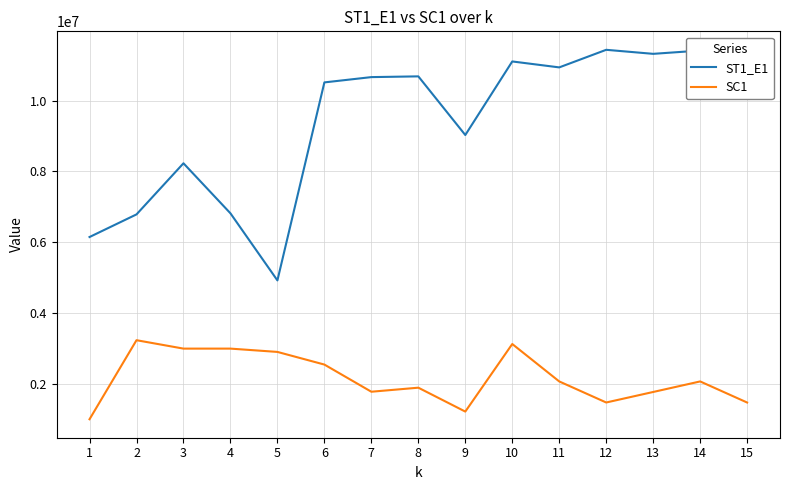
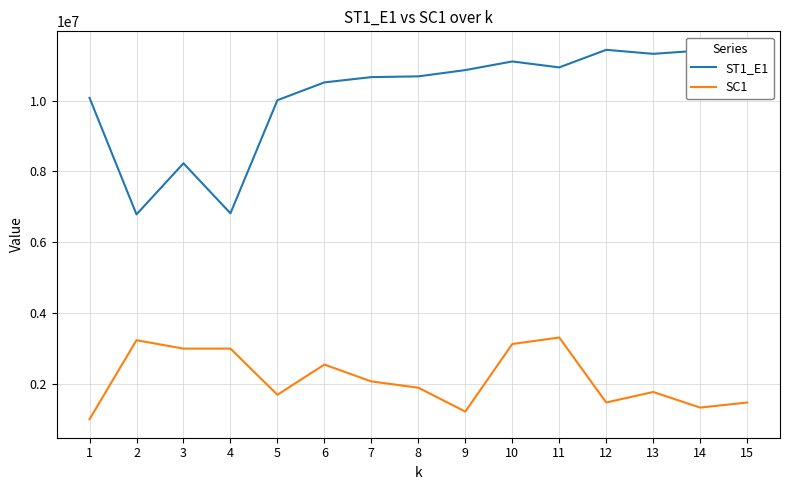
  {
    "ST1_E1": {
-     "1": 6100000,
+     "1": 10100000,
      "2": 6800000,
      "3": 8200000,
      "4": 6800000,
-     "5": 4900000,
+     "5": 10000000,
      "6": 10500000,
      "7": 10700000,
      "8": 10700000,
-     "9": 9000000,
+     "9": 10900000,
      "10": 11100000,
      "11": 10900000,
      "12": 11400000,
      "13": 11300000
    },
    "SC1": {
      "1": 1000000,
      "2": 3200000,
      "3": 3000000,
      "4": 3000000,
-     "5": 2900000,
+     "5": 1700000,
      "6": 2500000,
-     "7": 1800000,
+     "7": 2100000,
      "8": 1900000,
      "9": 1200000,
      "10": 3100000,
-     "11": 2100000,
+     "11": 3300000,
      "12": 1500000,
      "13": 1800000,
-     "14": 2100000,
+     "14": 1300000,
      "15": 1500000
    }
  }
